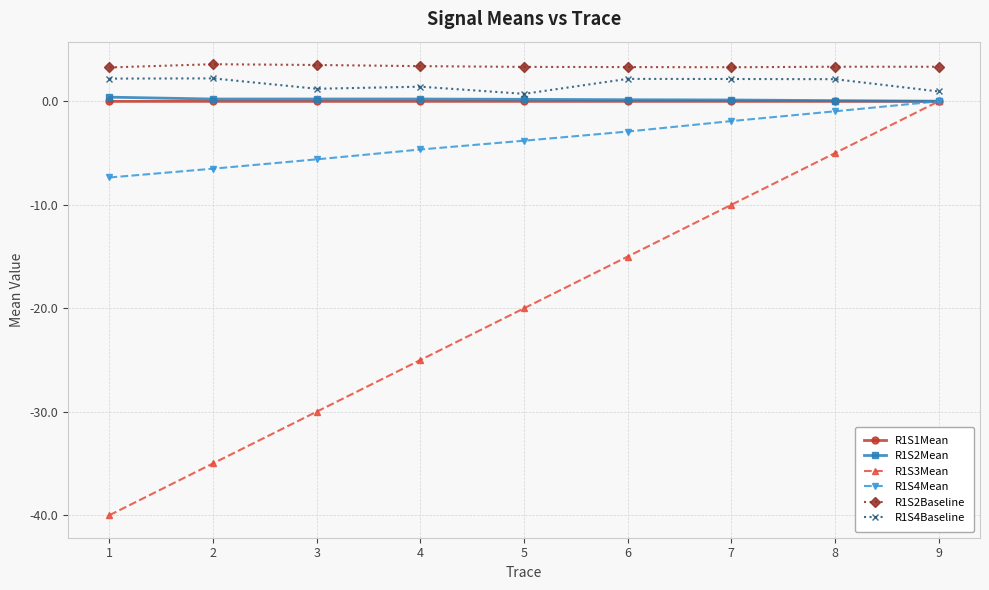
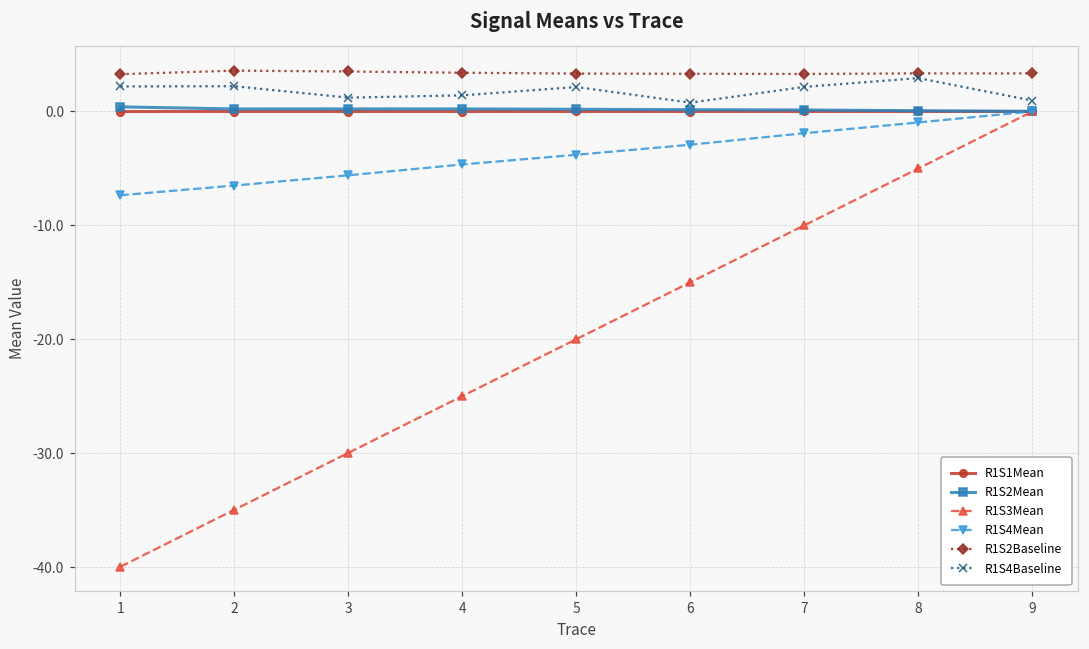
  {
    "R1S4Baseline": {
      "1": 2.2,
      "2": 2.2,
      "3": 1.2,
      "4": 1.4,
-     "5": 0.7,
-     "6": 2.2,
+     "5": 2.1,
+     "6": 0.8,
      "7": 2.2,
-     "8": 2.1,
+     "8": 2.9,
      "9": 1.0
    }
  }
